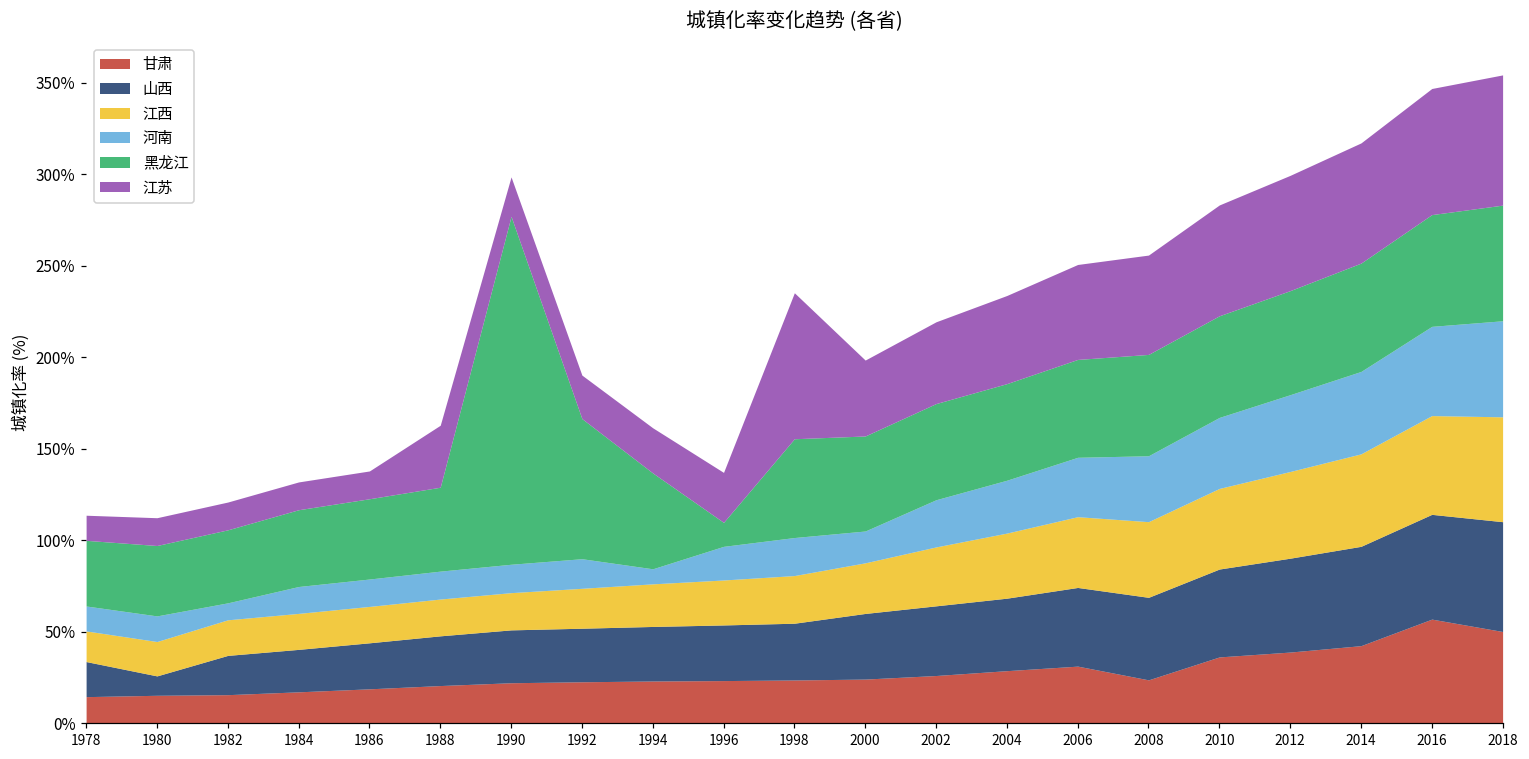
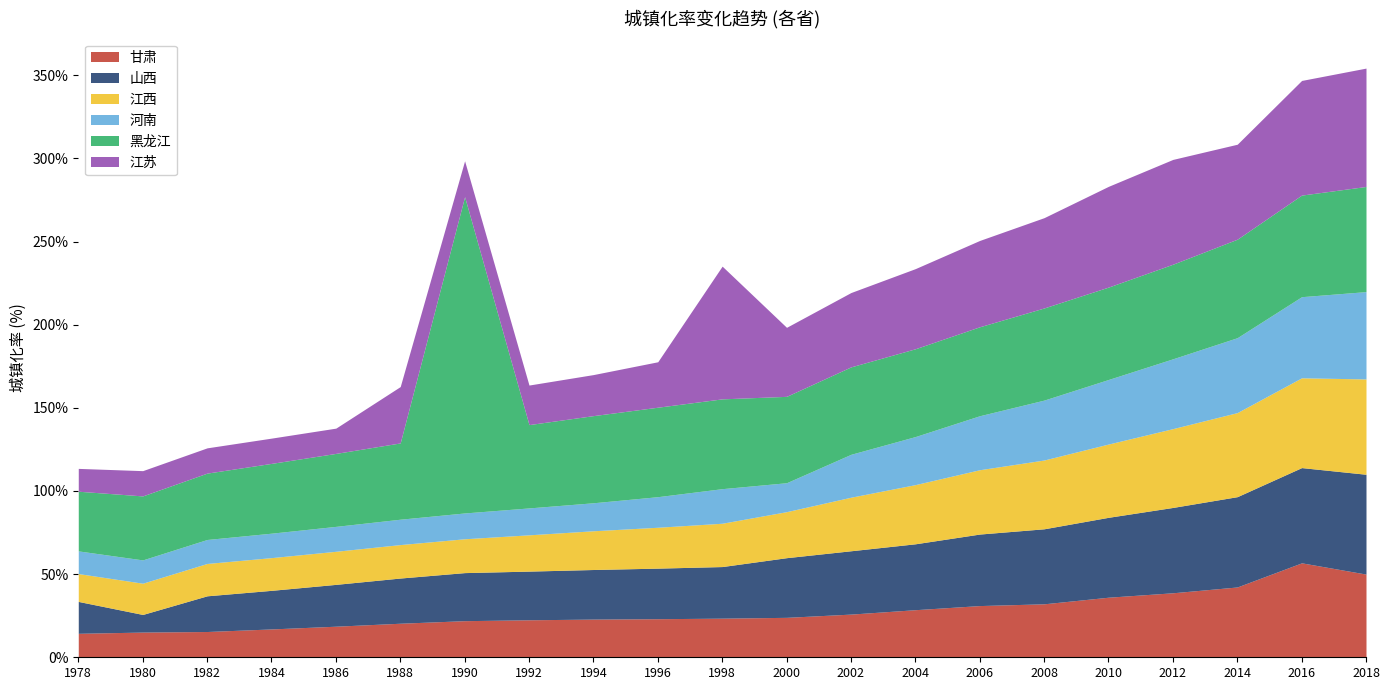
  {
    "甘肃": {
      "1978": "14%",
      "1980": "15%",
      "1982": "15%",
      "1984": "17%",
      "1986": "19%",
      "1988": "20%",
      "1990": "22%",
      "1992": "23%",
      "1994": "23%",
      "1996": "23%",
      "1998": "24%",
      "2000": "24%",
      "2002": "26%",
      "2004": "29%",
      "2006": "31%",
-     "2008": "24%",
+     "2008": "32%",
      "2010": "36%",
      "2012": "39%",
      "2014": "42%",
      "2016": "57%",
      "2018": "50%"
    },
    "山西": {
      "1978": "19%",
      "1980": "11%",
      "1982": "21%",
      "1984": "23%",
      "1986": "25%",
      "1988": "27%",
      "1990": "29%",
      "1992": "29%",
      "1994": "30%",
      "1996": "30%",
      "1998": "31%",
      "2000": "36%",
      "2002": "38%",
      "2004": "40%",
      "2006": "43%",
      "2008": "45%",
      "2010": "48%",
      "2012": "51%",
      "2014": "54%",
      "2016": "57%",
      "2018": "60%"
    },
    "江西": {
      "1978": "17%",
      "1980": "19%",
      "1982": "19%",
      "1984": "20%",
      "1986": "20%",
      "1988": "20%",
      "1990": "20%",
      "1992": "22%",
      "1994": "23%",
      "1996": "25%",
      "1998": "26%",
      "2000": "28%",
      "2002": "32%",
      "2004": "36%",
      "2006": "39%",
      "2008": "41%",
      "2010": "44%",
      "2012": "47%",
      "2014": "51%",
      "2016": "54%",
      "2018": "57%"
    },
    "河南": {
      "1978": "14%",
      "1980": "14%",
-     "1982": "9%",
+     "1982": "14%",
      "1984": "15%",
      "1986": "15%",
      "1988": "15%",
      "1990": "16%",
      "1992": "16%",
-     "1994": "8%",
+     "1994": "17%",
      "1996": "18%",
      "1998": "21%",
      "2000": "17%",
      "2002": "26%",
      "2004": "29%",
      "2006": "32%",
      "2008": "36%",
      "2010": "39%",
      "2012": "42%",
      "2014": "45%",
      "2016": "49%",
      "2018": "53%"
    },
    "黑龙江": {
      "1978": "36%",
      "1980": "38%",
      "1982": "40%",
      "1984": "42%",
      "1986": "44%",
      "1988": "46%",
      "1990": "190%",
-     "1992": "77%",
+     "1992": "50%",
      "1994": "52%",
-     "1996": "13%",
+     "1996": "54%",
      "1998": "54%",
      "2000": "52%",
      "2002": "53%",
      "2004": "53%",
      "2006": "54%",
      "2008": "55%",
      "2010": "56%",
      "2012": "57%",
      "2014": "59%",
      "2016": "61%",
      "2018": "63%"
    },
    "江苏": {
      "1978": "14%",
      "1980": "15%",
      "1982": "15%",
      "1984": "15%",
      "1986": "15%",
      "1988": "34%",
      "1990": "22%",
      "1992": "24%",
      "1994": "25%",
      "1996": "27%",
      "1998": "80%",
      "2000": "42%",
      "2002": "45%",
      "2004": "48%",
      "2006": "52%",
      "2008": "54%",
      "2010": "61%",
      "2012": "63%",
-     "2014": "66%",
+     "2014": "57%",
      "2016": "69%",
      "2018": "71%"
    }
  }
